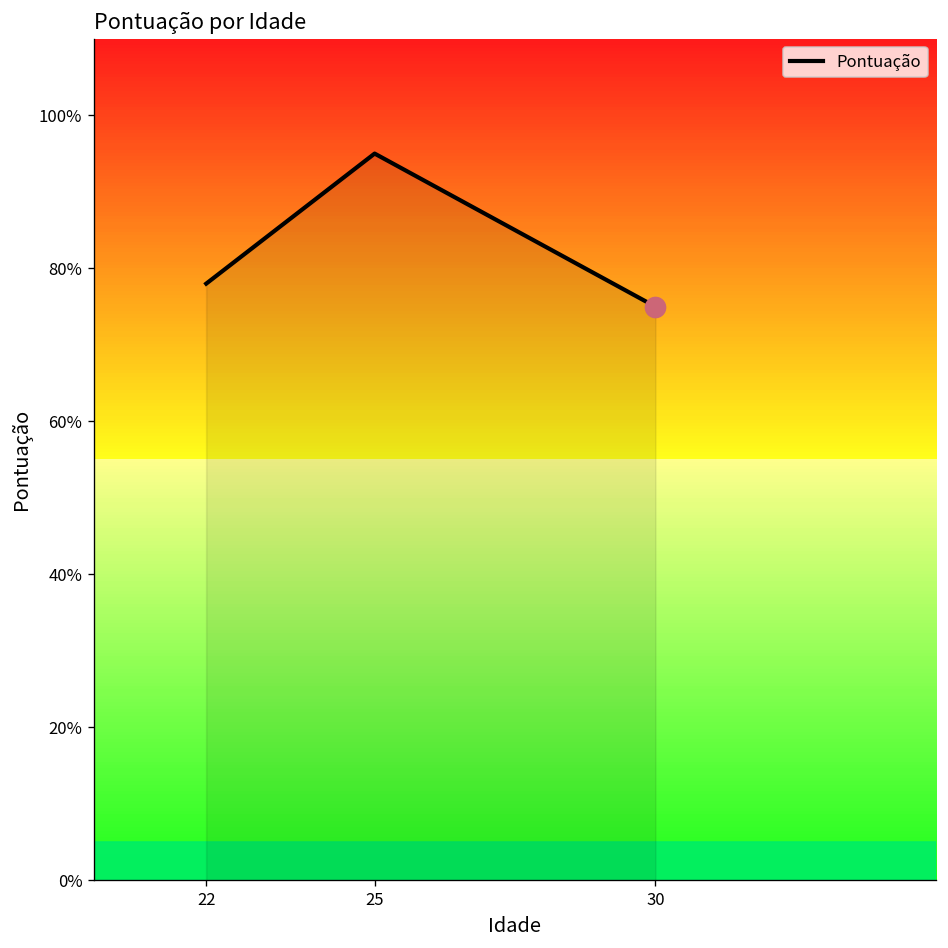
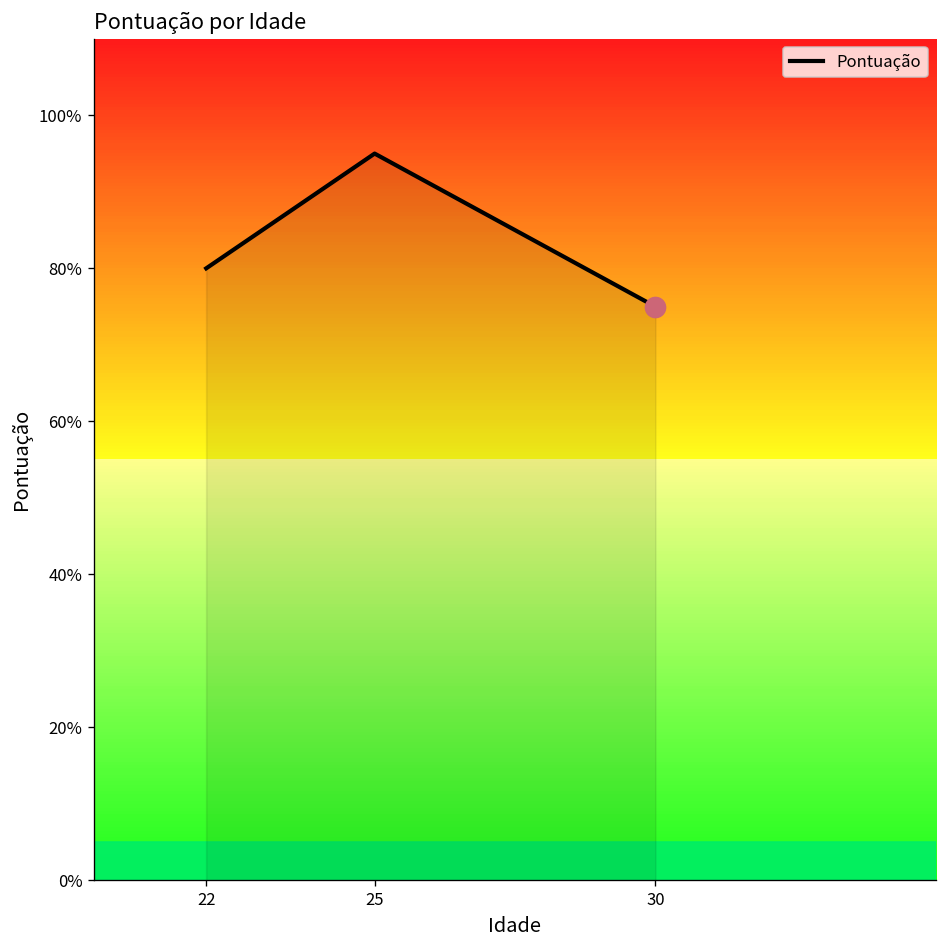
  {
    "Pontuação": {
-     "22": "78%",
+     "22": "80%",
      "25": "95%"
    }
  }
